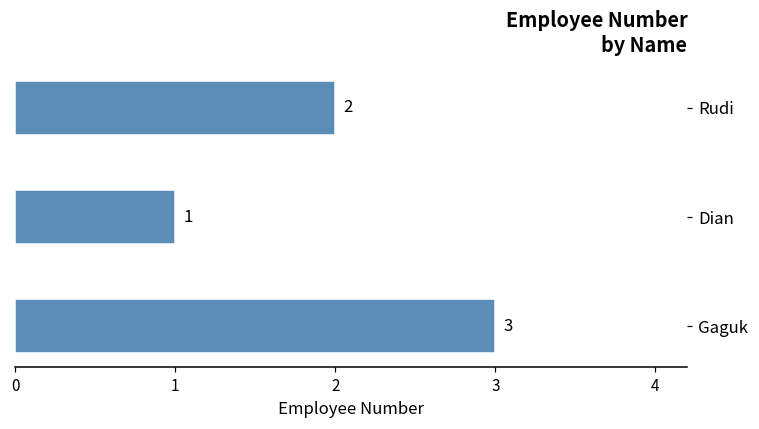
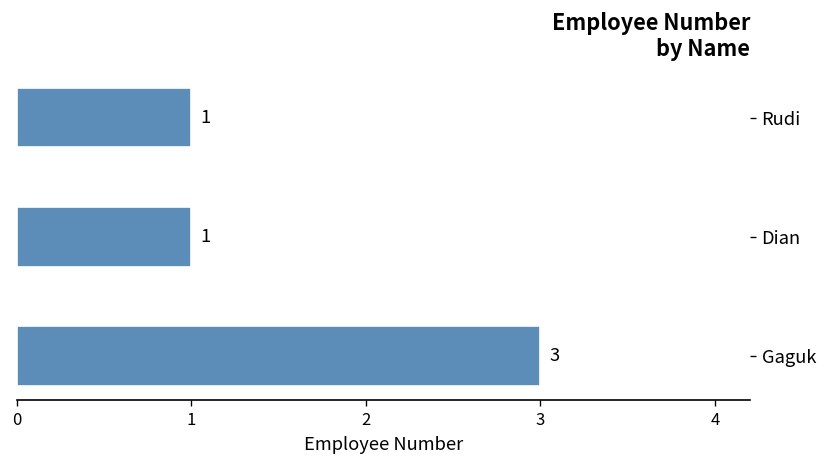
  {
-   "Rudi": 2,
+   "Rudi": 1,
    "Dian": 1,
    "Gaguk": 3
  }
